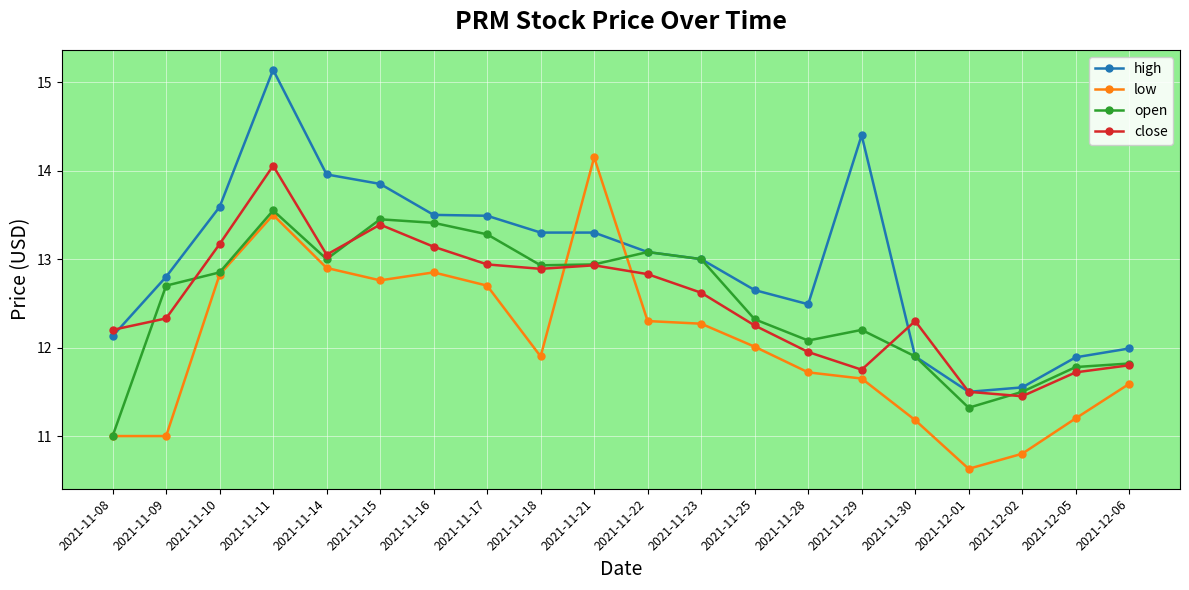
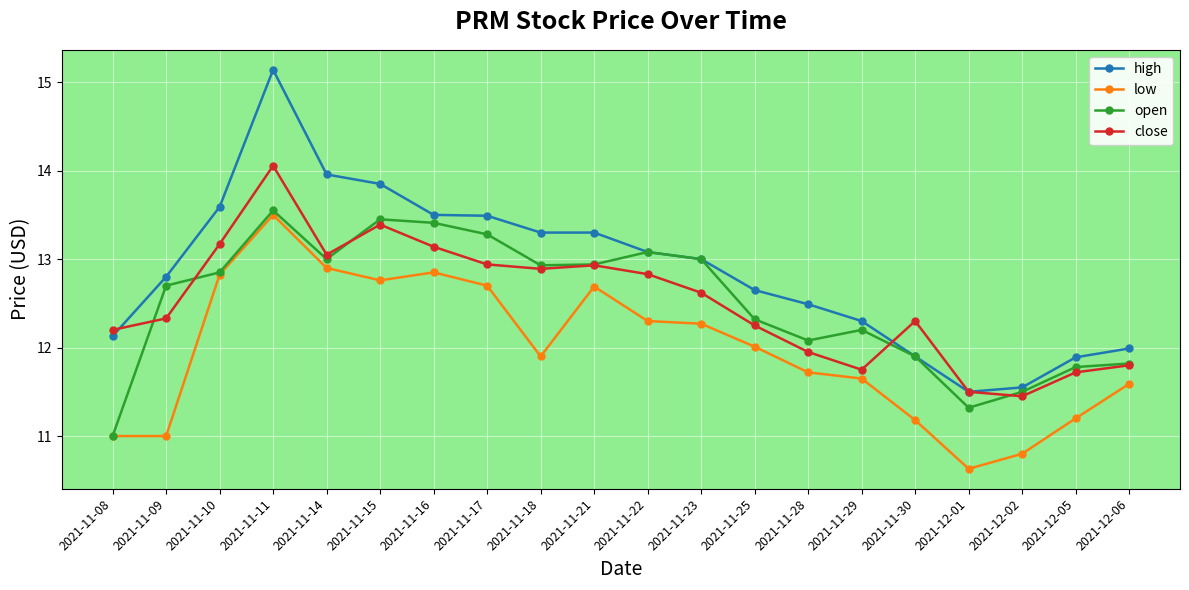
  {
    "high": {
      "2021-11-08": 12.1,
      "2021-11-09": 12.8,
      "2021-11-10": 13.6,
      "2021-11-11": 15.1,
      "2021-11-14": 14.0,
      "2021-11-15": 13.9,
      "2021-11-16": 13.5,
      "2021-11-17": 13.5,
      "2021-11-18": 13.3,
      "2021-11-21": 13.3,
      "2021-11-25": 12.7,
      "2021-11-28": 12.5,
-     "2021-11-29": 14.4,
+     "2021-11-29": 12.3,
      "2021-12-02": 11.6,
      "2021-12-05": 11.9,
      "2021-12-06": 12.0
    },
    "low": {
      "2021-11-09": 11.0,
      "2021-11-11": 13.5,
      "2021-11-14": 12.9,
      "2021-11-15": 12.8,
      "2021-11-16": 12.9,
      "2021-11-17": 12.7,
      "2021-11-18": 11.9,
-     "2021-11-21": 14.2,
+     "2021-11-21": 12.7,
      "2021-11-22": 12.3,
      "2021-11-23": 12.3,
      "2021-11-25": 12.0,
      "2021-11-28": 11.7,
      "2021-11-29": 11.7,
      "2021-11-30": 11.2,
      "2021-12-01": 10.6,
      "2021-12-02": 10.8,
      "2021-12-05": 11.2,
      "2021-12-06": 11.6
    },
    "open": {
      "2021-11-09": 12.7,
      "2021-11-11": 13.6,
      "2021-11-14": 13.0,
      "2021-11-15": 13.5,
      "2021-11-16": 13.4,
      "2021-11-17": 13.3,
      "2021-11-18": 12.9,
      "2021-11-25": 12.3,
      "2021-11-28": 12.1,
      "2021-11-29": 12.2,
      "2021-12-01": 11.3,
      "2021-12-02": 11.5,
      "2021-12-05": 11.8
    },
    "close": {
      "2021-11-08": 12.2,
      "2021-11-09": 12.3,
      "2021-11-10": 13.2,
      "2021-11-11": 14.1,
      "2021-11-14": 13.1,
      "2021-11-15": 13.4,
      "2021-11-16": 13.1,
      "2021-11-17": 12.9,
      "2021-11-18": 12.9,
      "2021-11-22": 12.8,
      "2021-11-23": 12.6,
      "2021-11-25": 12.3,
      "2021-11-28": 12.0,
      "2021-11-29": 11.8,
      "2021-11-30": 12.3,
      "2021-12-02": 11.5,
      "2021-12-05": 11.7
    }
  }
